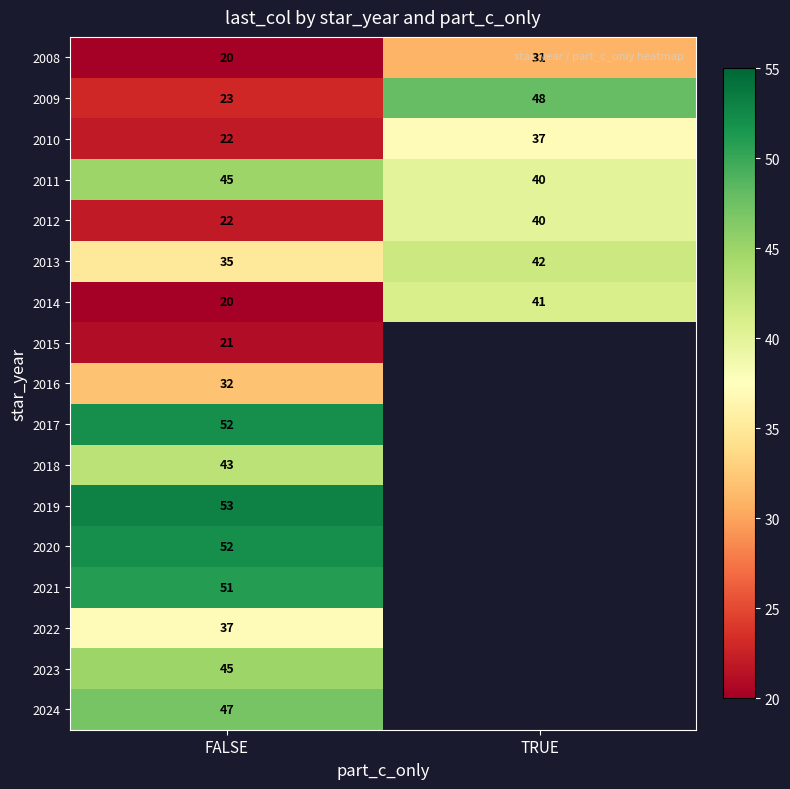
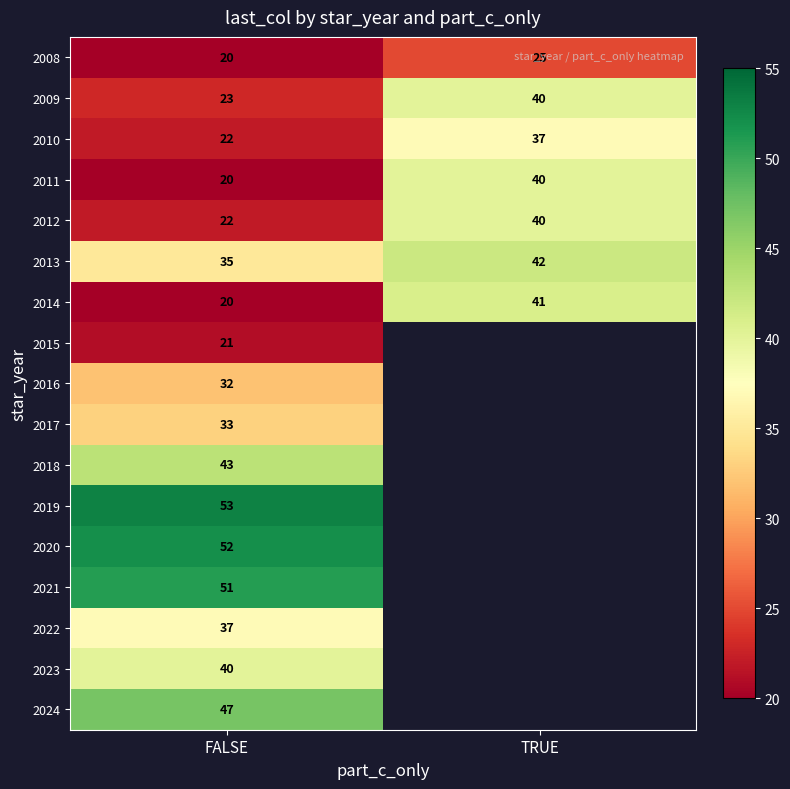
  {
    "2008": {
      "FALSE": 20,
-     "TRUE": 31
+     "TRUE": 25
    },
    "2009": {
      "FALSE": 23,
-     "TRUE": 48
+     "TRUE": 40
    },
    "2010": {
      "FALSE": 22,
      "TRUE": 37
    },
    "2011": {
-     "FALSE": 45,
+     "FALSE": 20,
      "TRUE": 40
    },
    "2012": {
      "FALSE": 22,
      "TRUE": 40
    },
    "2013": {
      "FALSE": 35,
      "TRUE": 42
    },
    "2014": {
      "FALSE": 20,
      "TRUE": 41
    },
    "2015": {
      "FALSE": 21
    },
    "2016": {
      "FALSE": 32
    },
    "2017": {
-     "FALSE": 52
+     "FALSE": 33
    },
    "2018": {
      "FALSE": 43
    },
    "2019": {
      "FALSE": 53
    },
    "2020": {
      "FALSE": 52
    },
    "2021": {
      "FALSE": 51
    },
    "2022": {
      "FALSE": 37
    },
    "2023": {
-     "FALSE": 45
+     "FALSE": 40
    },
    "2024": {
      "FALSE": 47
    }
  }
